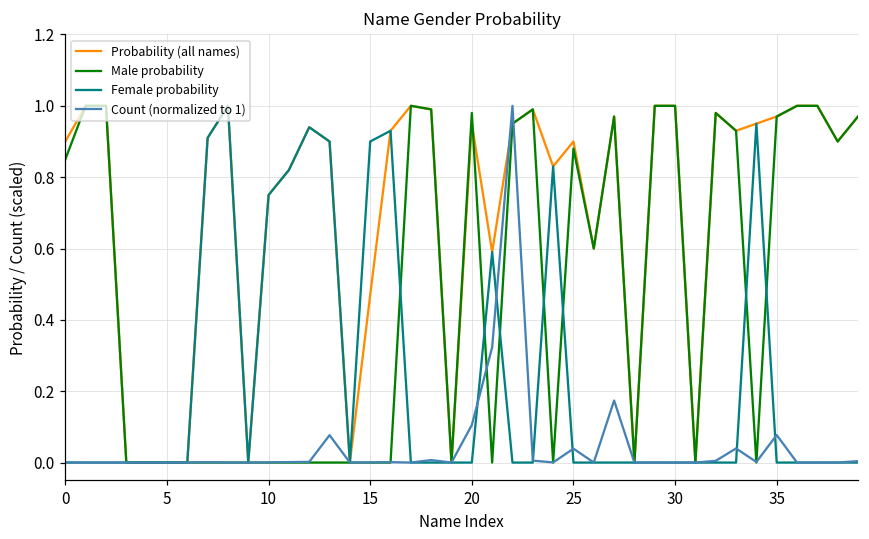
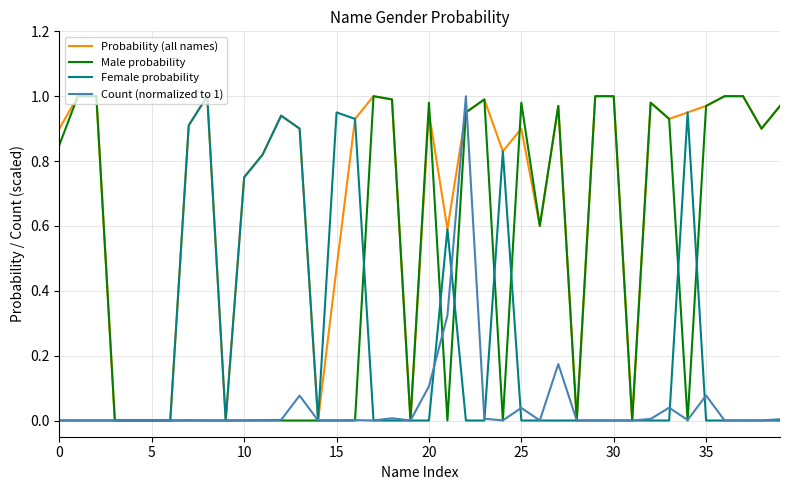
  {
    "Probability (all names)": {
      "0": 0.90,
      "15": 0.47,
      "20": 0.95,
      "25": 0.90
    },
    "Male probability": {
      "0": 0.85,
      "20": 0.98,
-     "25": 0.88
+     "25": 0.98
    },
    "Female probability": {
-     "15": 0.90,
+     "15": 0.95,
      "20": 0.00,
      "25": 0.00,
      "35": 0.00
    },
    "Count (normalized to 1)": {
      "20": 0.11,
      "25": 0.04,
      "35": 0.08
    }
  }
